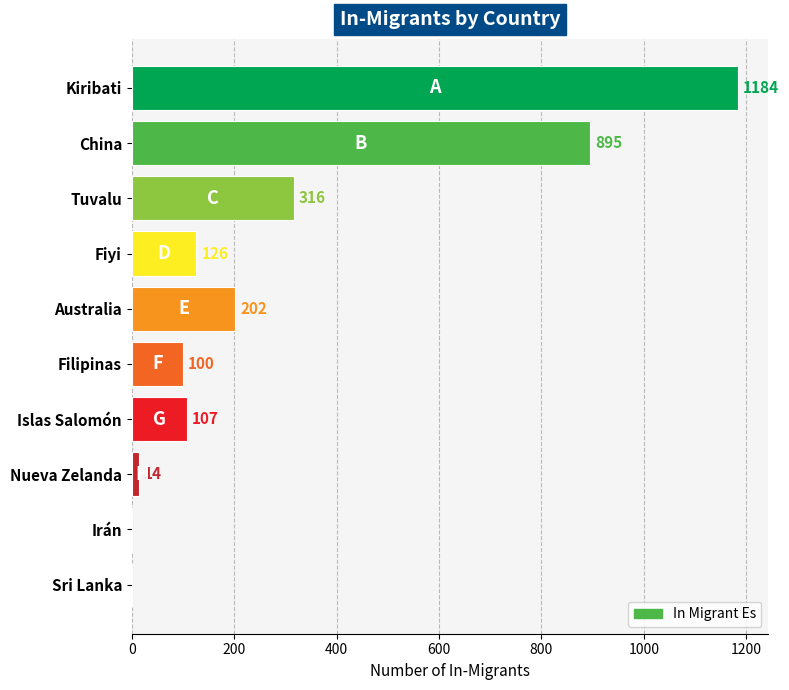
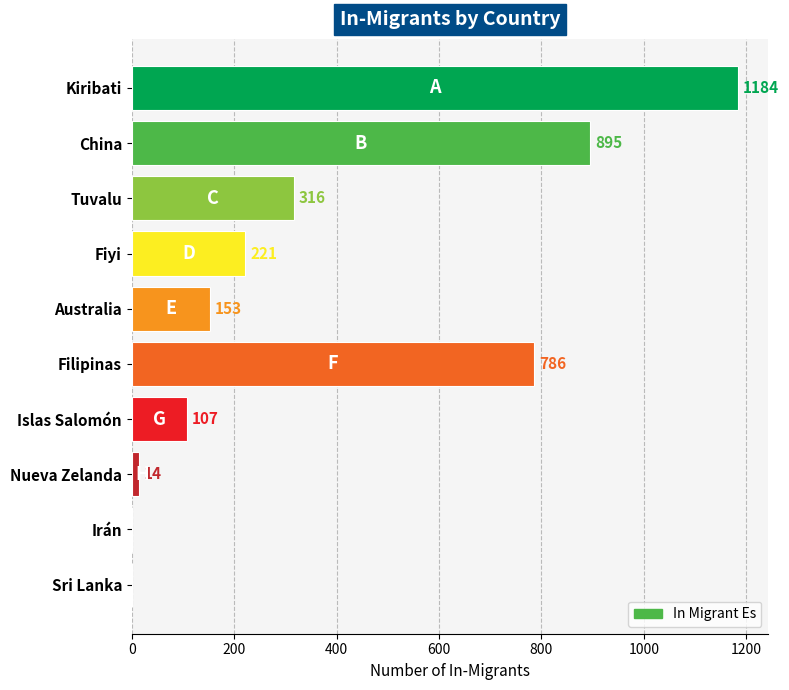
  {
    "Kiribati": 1184,
    "China": 895,
    "Tuvalu": 316,
-   "Fiyi": 126,
-   "Australia": 202,
-   "Filipinas": 100,
+   "Fiyi": 221,
+   "Australia": 153,
+   "Filipinas": 786,
    "Islas Salomón": 107,
    "Nueva Zelanda": 14
  }
